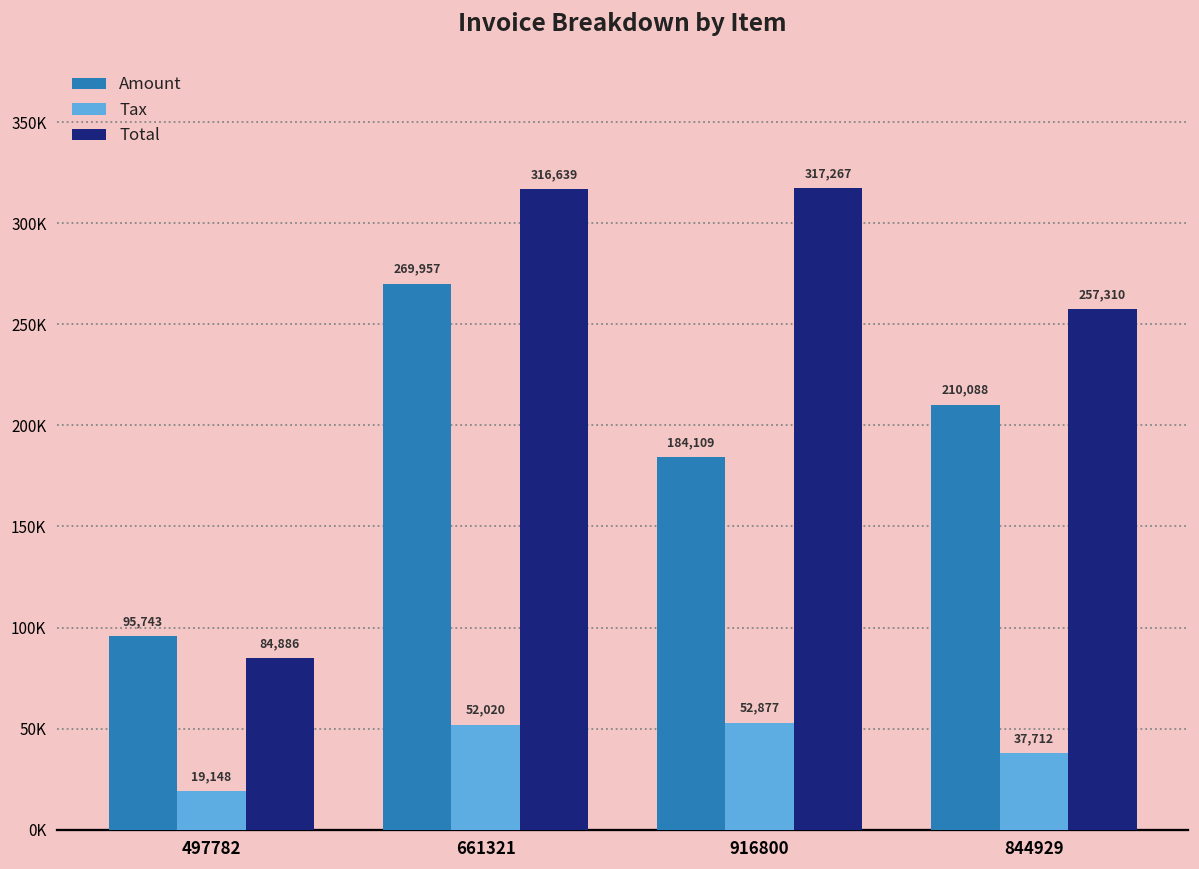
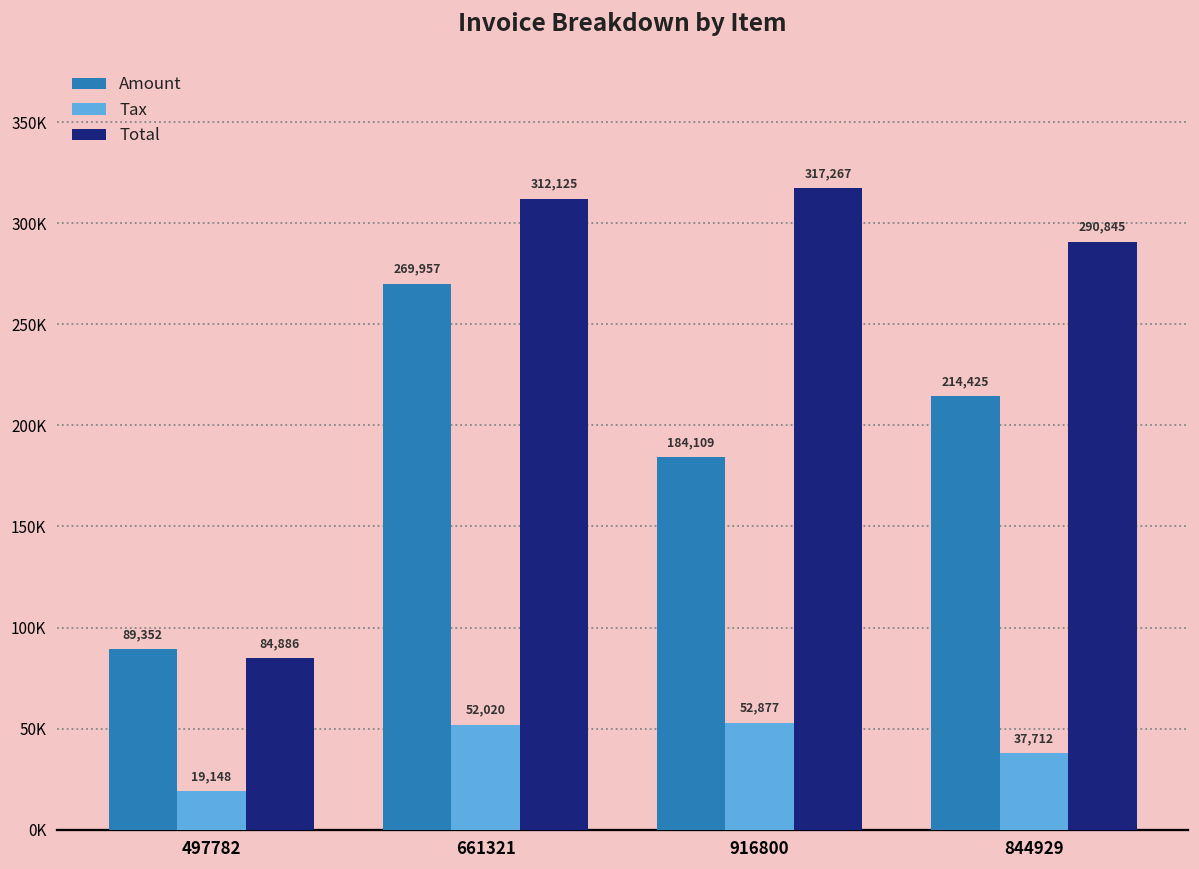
  {
    "Amount": {
-     "497782": "95,743",
+     "497782": "89,352",
      "661321": "269,957",
      "916800": "184,109",
-     "844929": "210,088"
+     "844929": "214,425"
    },
    "Tax": {
      "844929": "37,712"
    },
    "Total": {
      "497782": "84,886",
-     "661321": "316,639",
+     "661321": "312,125",
      "916800": "317,267",
-     "844929": "257,310"
+     "844929": "290,845"
    }
  }
